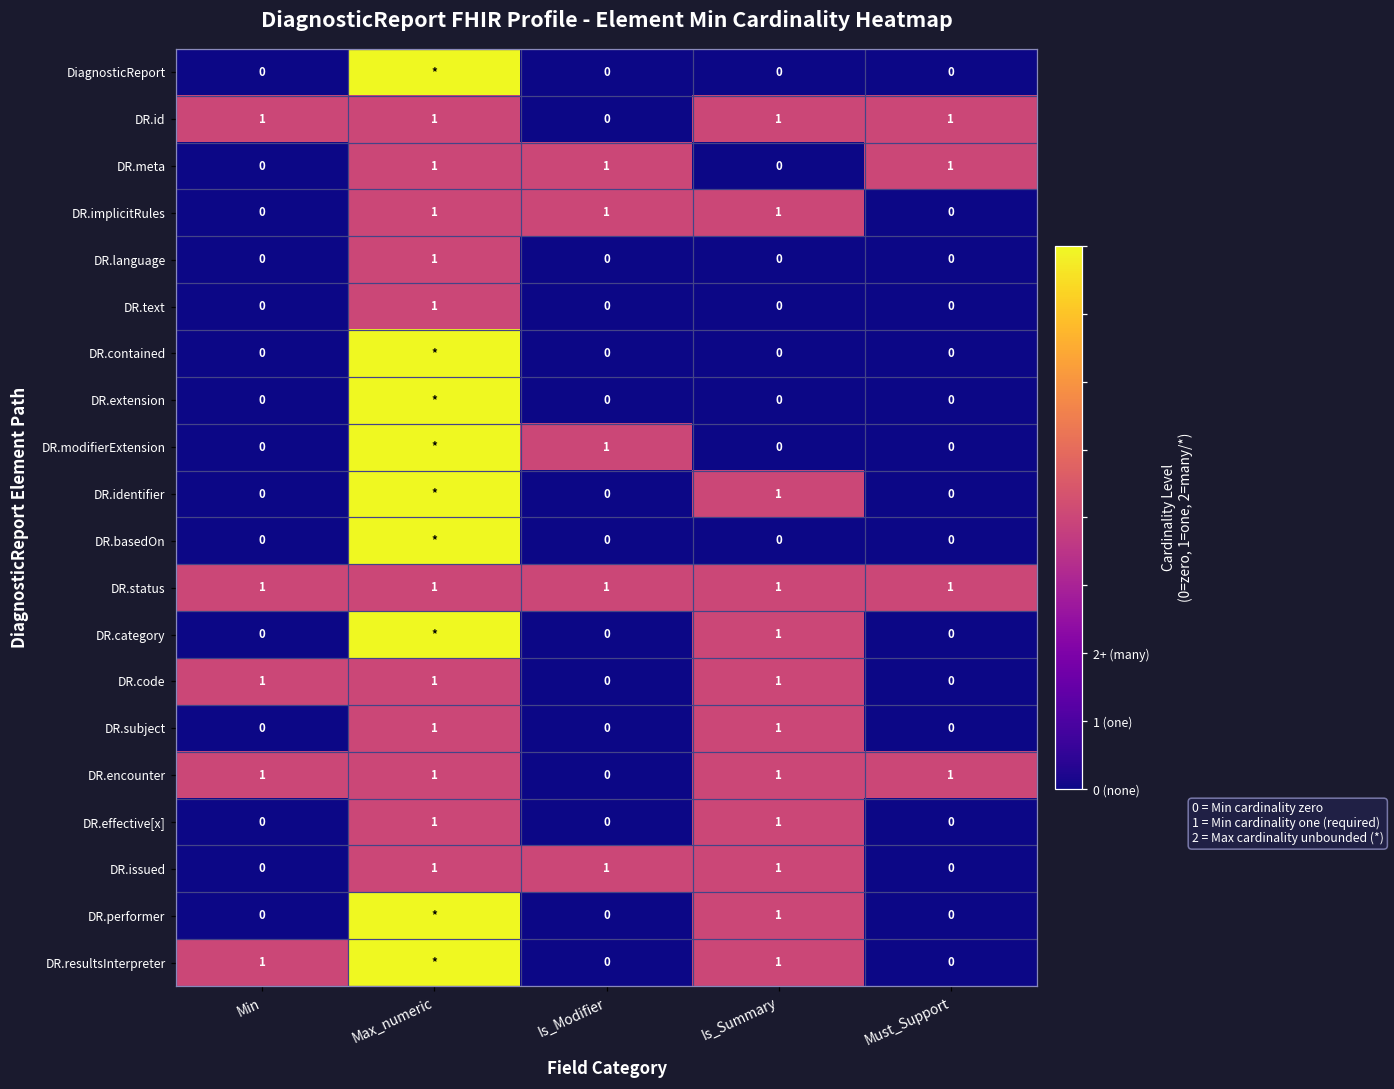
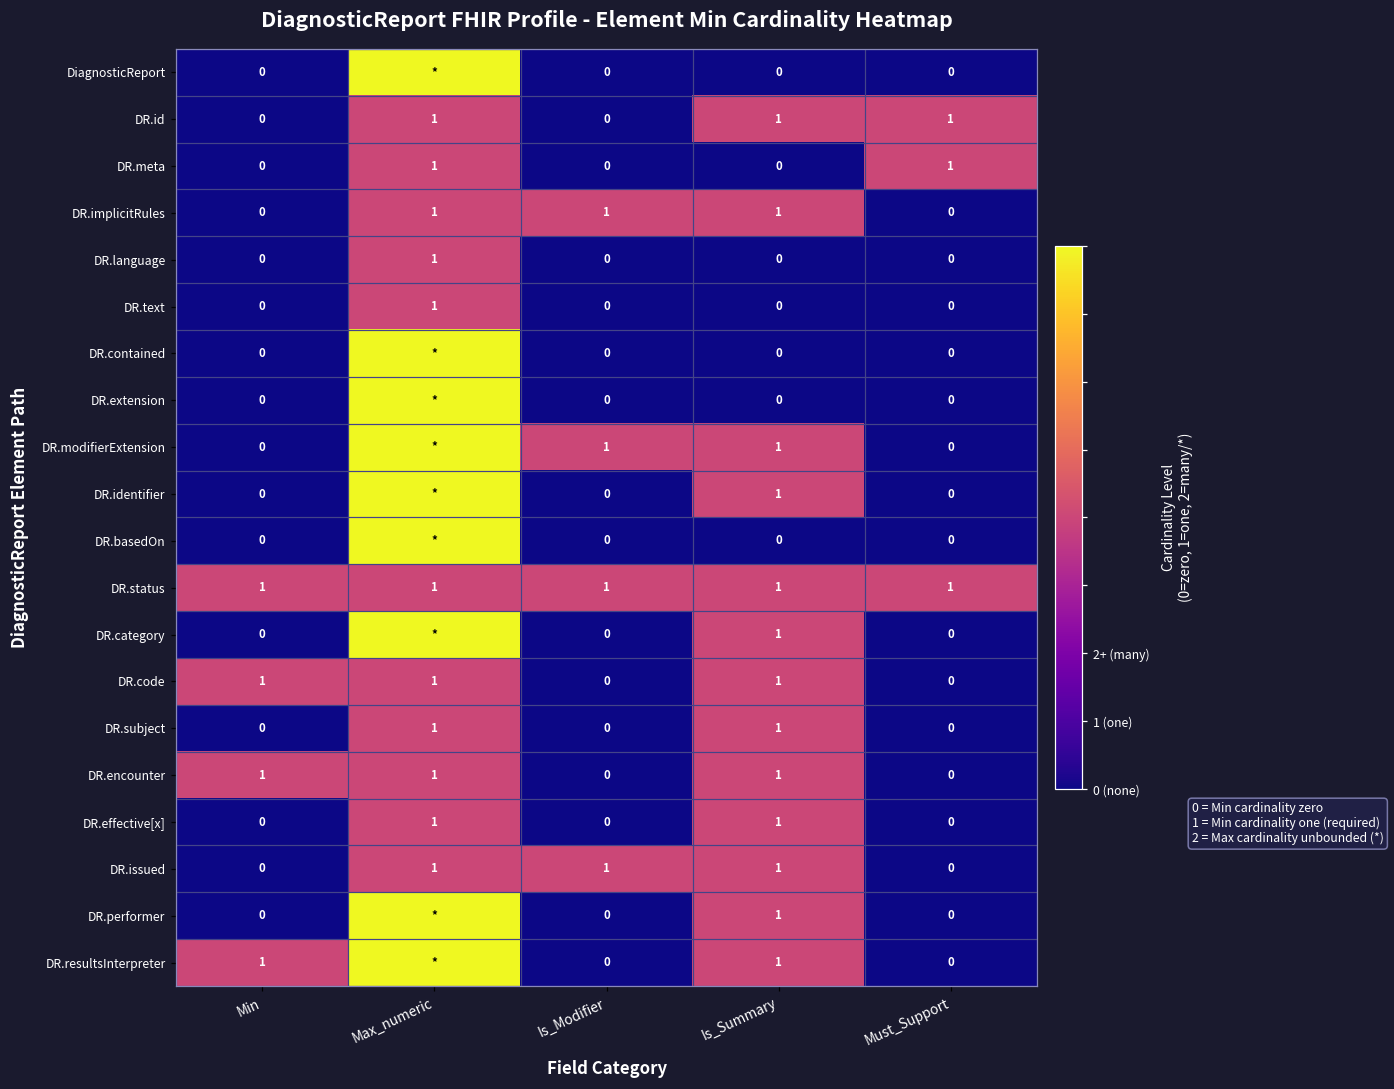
  {
    "DiagnosticReport": {
      "Min": 0,
      "Is_Modifier": 0,
      "Is_Summary": 0,
      "Must_Support": 0
    },
    "DR.id": {
-     "Min": 1,
+     "Min": 0,
      "Max_numeric": 1,
      "Is_Modifier": 0,
      "Is_Summary": 1,
      "Must_Support": 1
    },
    "DR.meta": {
      "Min": 0,
      "Max_numeric": 1,
-     "Is_Modifier": 1,
+     "Is_Modifier": 0,
      "Is_Summary": 0,
      "Must_Support": 1
    },
    "DR.implicitRules": {
      "Min": 0,
      "Max_numeric": 1,
      "Is_Modifier": 1,
      "Is_Summary": 1,
      "Must_Support": 0
    },
    "DR.language": {
      "Min": 0,
      "Max_numeric": 1,
      "Is_Modifier": 0,
      "Is_Summary": 0,
      "Must_Support": 0
    },
    "DR.text": {
      "Min": 0,
      "Max_numeric": 1,
      "Is_Modifier": 0,
      "Is_Summary": 0,
      "Must_Support": 0
    },
    "DR.contained": {
      "Min": 0,
      "Is_Modifier": 0,
      "Is_Summary": 0,
      "Must_Support": 0
    },
    "DR.extension": {
      "Min": 0,
      "Is_Modifier": 0,
      "Is_Summary": 0,
      "Must_Support": 0
    },
    "DR.modifierExtension": {
      "Min": 0,
      "Is_Modifier": 1,
-     "Is_Summary": 0,
+     "Is_Summary": 1,
      "Must_Support": 0
    },
    "DR.identifier": {
      "Min": 0,
      "Is_Modifier": 0,
      "Is_Summary": 1,
      "Must_Support": 0
    },
    "DR.basedOn": {
      "Min": 0,
      "Is_Modifier": 0,
      "Is_Summary": 0,
      "Must_Support": 0
    },
    "DR.status": {
      "Min": 1,
      "Max_numeric": 1,
      "Is_Modifier": 1,
      "Is_Summary": 1,
      "Must_Support": 1
    },
    "DR.category": {
      "Min": 0,
      "Is_Modifier": 0,
      "Is_Summary": 1,
      "Must_Support": 0
    },
    "DR.code": {
      "Min": 1,
      "Max_numeric": 1,
      "Is_Modifier": 0,
      "Is_Summary": 1,
      "Must_Support": 0
    },
    "DR.subject": {
      "Min": 0,
      "Max_numeric": 1,
      "Is_Modifier": 0,
      "Is_Summary": 1,
      "Must_Support": 0
    },
    "DR.encounter": {
      "Min": 1,
      "Max_numeric": 1,
      "Is_Modifier": 0,
      "Is_Summary": 1,
-     "Must_Support": 1
+     "Must_Support": 0
    },
    "DR.effective[x]": {
      "Min": 0,
      "Max_numeric": 1,
      "Is_Modifier": 0,
      "Is_Summary": 1,
      "Must_Support": 0
    },
    "DR.issued": {
      "Min": 0,
      "Max_numeric": 1,
      "Is_Modifier": 1,
      "Is_Summary": 1,
      "Must_Support": 0
    },
    "DR.performer": {
      "Min": 0,
      "Is_Modifier": 0,
      "Is_Summary": 1,
      "Must_Support": 0
    },
    "DR.resultsInterpreter": {
      "Min": 1,
      "Is_Modifier": 0,
      "Is_Summary": 1,
      "Must_Support": 0
    }
  }
